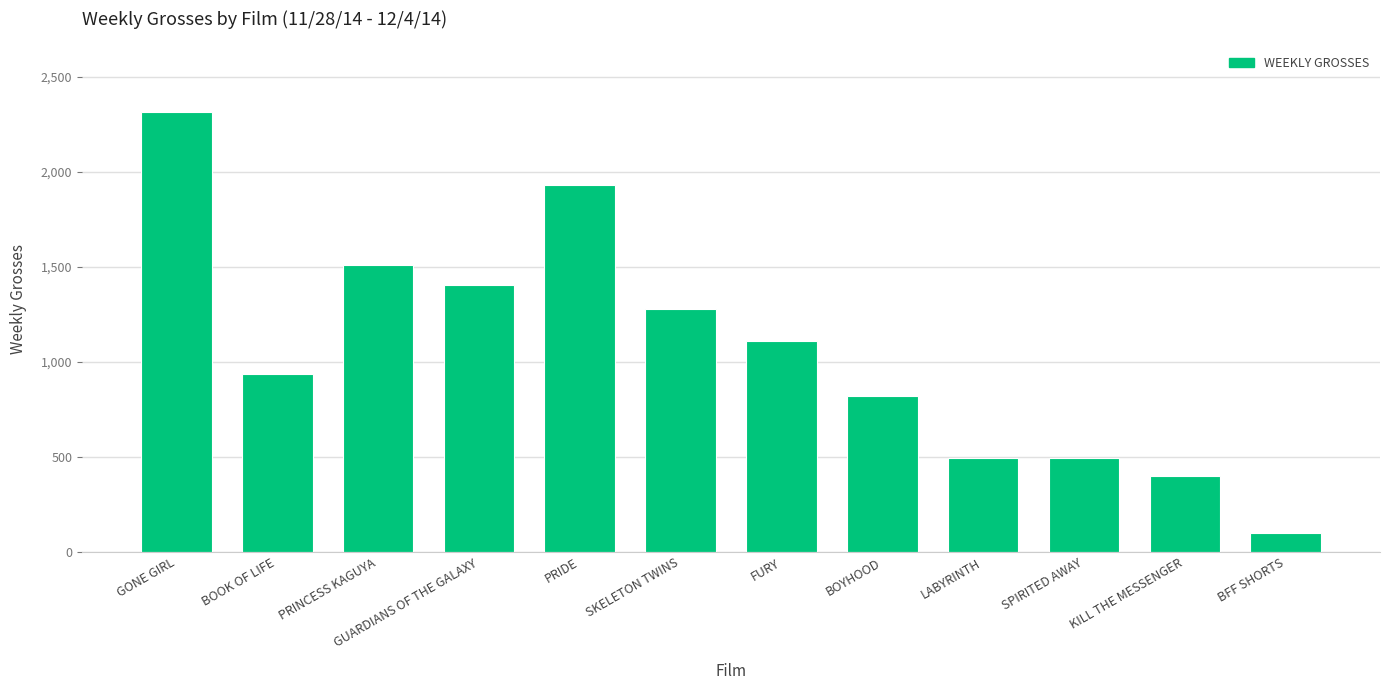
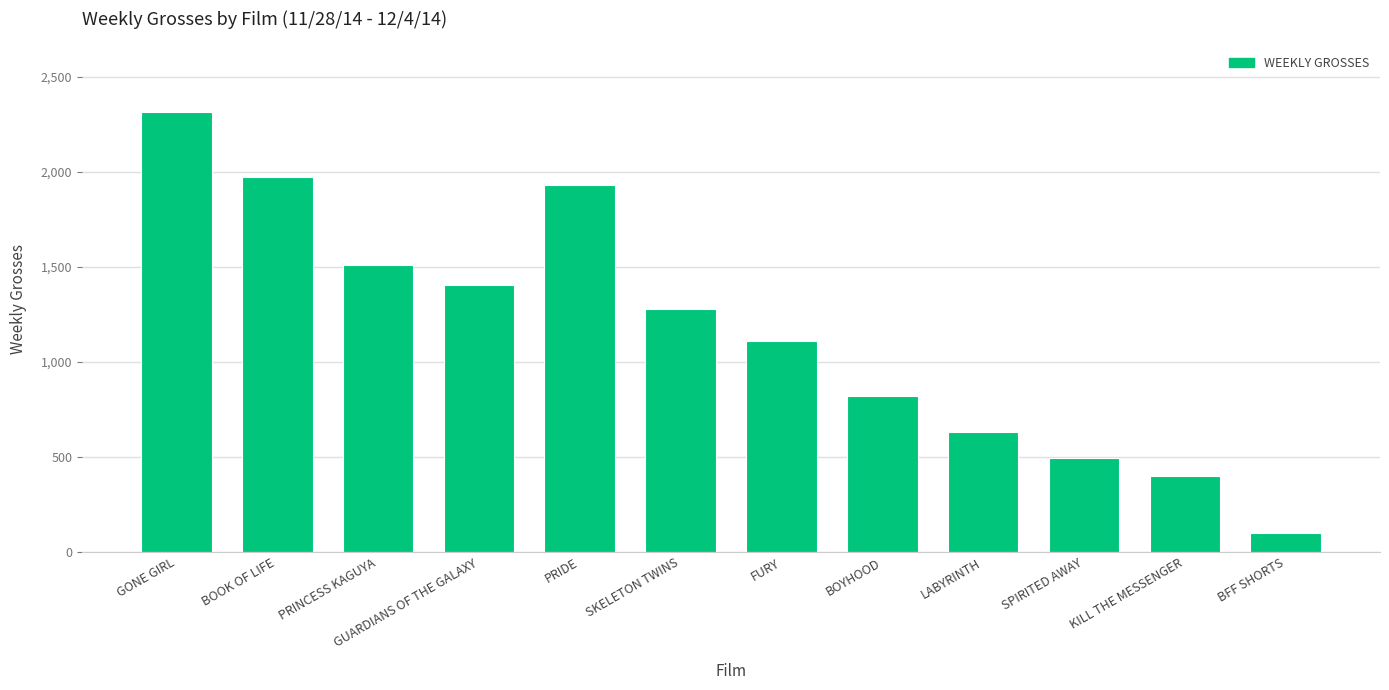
  {
    "GONE GIRL": "2,320",
-   "BOOK OF LIFE": "930",
+   "BOOK OF LIFE": "1,970",
    "PRINCESS KAGUYA": "1,510",
    "GUARDIANS OF THE GALAXY": "1,410",
    "PRIDE": "1,930",
    "SKELETON TWINS": "1,280",
    "FURY": "1,110",
    "BOYHOOD": "820",
-   "LABYRINTH": "490",
+   "LABYRINTH": "630",
    "SPIRITED AWAY": "500",
    "KILL THE MESSENGER": "400",
    "BFF SHORTS": "100"
  }
